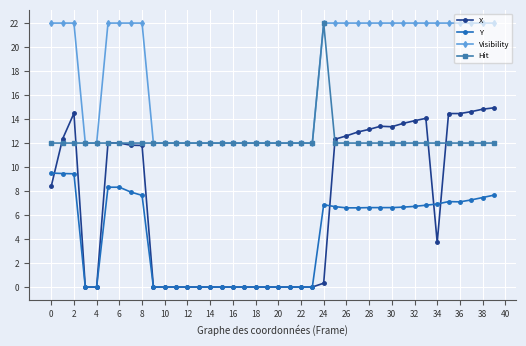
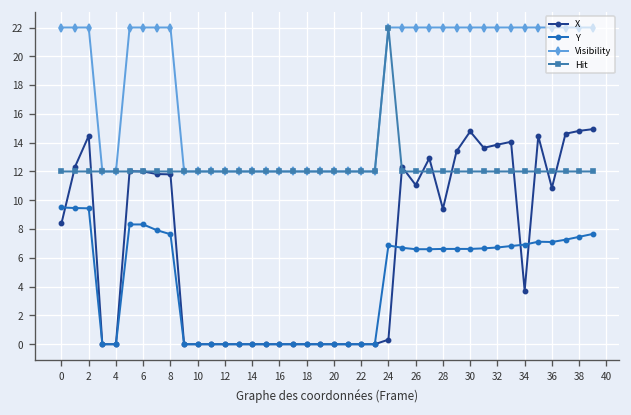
  {
    "X": {
      "0": 8.4,
      "2": 14.5,
      "24": 0.3,
-     "26": 12.6,
-     "28": 13.1,
-     "30": 13.4,
+     "26": 11.1,
+     "28": 9.4,
+     "30": 14.8,
      "32": 13.9,
      "34": 3.7,
-     "36": 14.5,
+     "36": 10.9,
      "38": 14.8
    },
    "Visibility": {
      "0": 22.0,
      "2": 22.0,
      "6": 22.0,
      "8": 22.0,
      "26": 22.0,
      "28": 22.0,
      "30": 22.0,
      "32": 22.0,
      "34": 22.0
    }
  }
